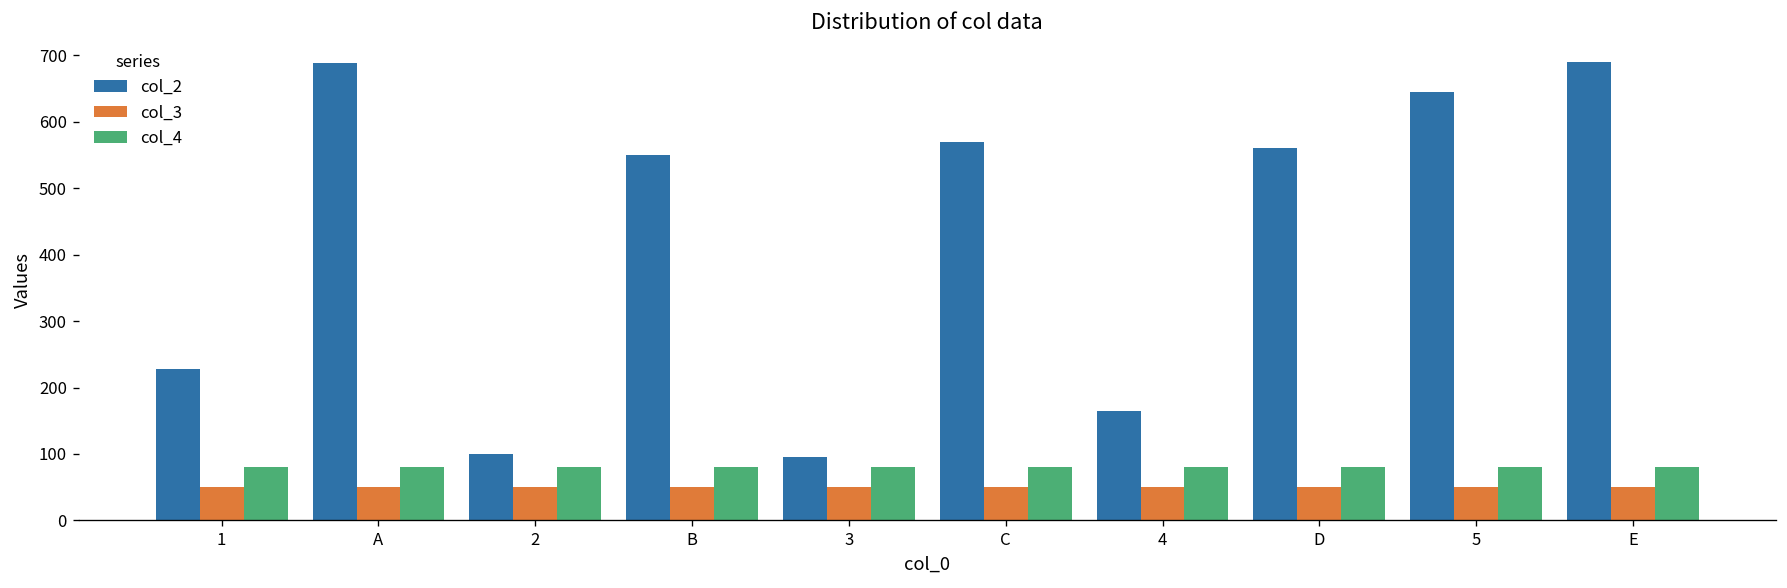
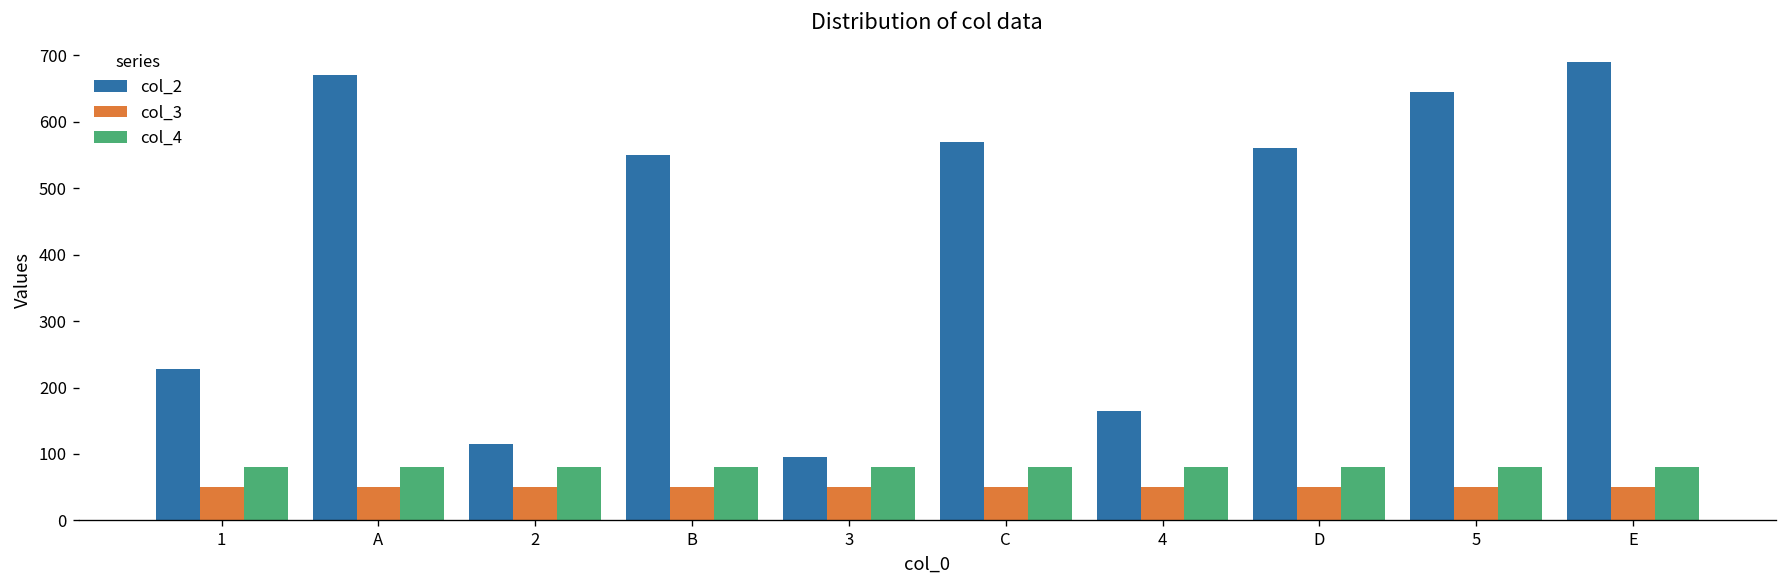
  {
    "col_2": {
      "1": 230,
-     "A": 690,
-     "2": 100,
+     "A": 670,
+     "2": 120,
      "B": 550,
      "3": 100,
      "C": 570,
      "4": 170,
      "D": 560,
      "5": 640,
      "E": 690
    },
    "col_3": {
      "1": 50,
      "A": 50,
      "2": 50,
      "B": 50,
      "3": 50,
      "C": 50,
      "4": 50,
      "D": 50,
      "5": 50,
      "E": 50
    },
    "col_4": {
      "1": 80,
      "A": 80,
      "2": 80,
      "B": 80,
      "3": 80,
      "C": 80,
      "4": 80,
      "D": 80,
      "5": 80,
      "E": 80
    }
  }
